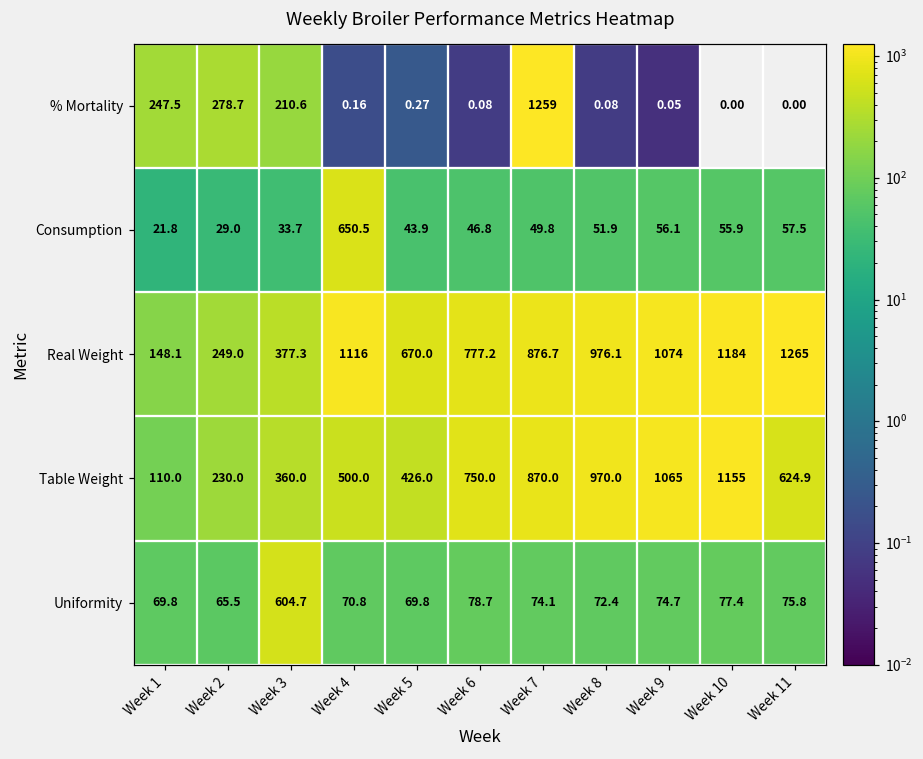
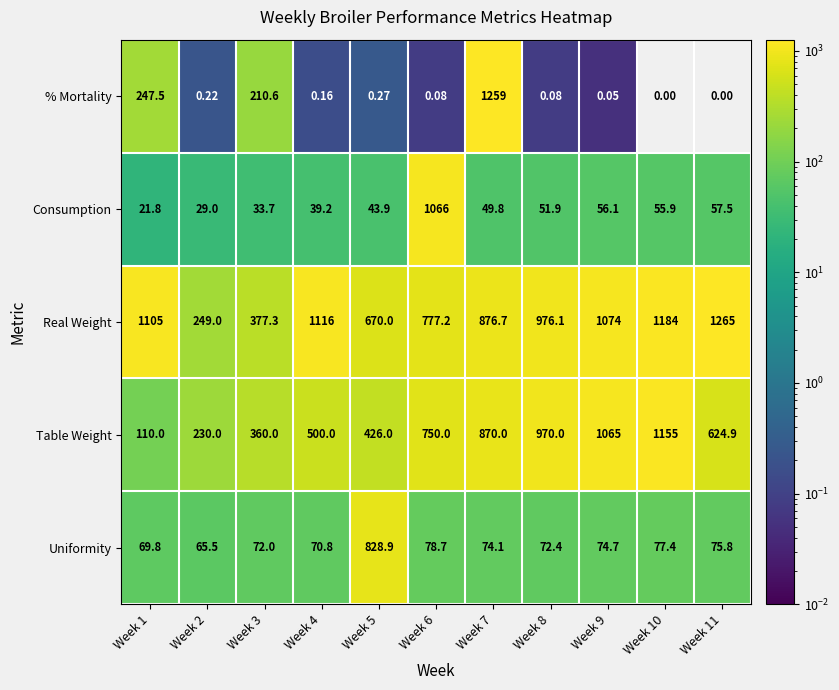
  {
    "% Mortality": {
      "Week 1": 247.5,
-     "Week 2": 278.7,
+     "Week 2": 0.22,
      "Week 3": 210.6,
      "Week 4": 0.16,
      "Week 5": 0.27,
      "Week 6": 0.08,
      "Week 7": 1259,
      "Week 8": 0.08,
      "Week 9": 0.05,
      "Week 10": 0.00,
      "Week 11": 0.00
    },
    "Consumption": {
      "Week 1": 21.8,
      "Week 2": 29.0,
      "Week 3": 33.7,
-     "Week 4": 650.5,
+     "Week 4": 39.2,
      "Week 5": 43.9,
-     "Week 6": 46.8,
+     "Week 6": 1066,
      "Week 7": 49.8,
      "Week 8": 51.9,
      "Week 9": 56.1,
      "Week 10": 55.9,
      "Week 11": 57.5
    },
    "Real Weight": {
-     "Week 1": 148.1,
+     "Week 1": 1105,
      "Week 2": 249.0,
      "Week 3": 377.3,
      "Week 4": 1116,
      "Week 5": 670.0,
      "Week 6": 777.2,
      "Week 7": 876.7,
      "Week 8": 976.1,
      "Week 9": 1074,
      "Week 10": 1184,
      "Week 11": 1265
    },
    "Table Weight": {
      "Week 1": 110.0,
      "Week 2": 230.0,
      "Week 3": 360.0,
      "Week 4": 500.0,
      "Week 5": 426.0,
      "Week 6": 750.0,
      "Week 7": 870.0,
      "Week 8": 970.0,
      "Week 9": 1065,
      "Week 10": 1155,
      "Week 11": 624.9
    },
    "Uniformity": {
      "Week 1": 69.8,
      "Week 2": 65.5,
-     "Week 3": 604.7,
+     "Week 3": 72.0,
      "Week 4": 70.8,
-     "Week 5": 69.8,
+     "Week 5": 828.9,
      "Week 6": 78.7,
      "Week 7": 74.1,
      "Week 8": 72.4,
      "Week 9": 74.7,
      "Week 10": 77.4,
      "Week 11": 75.8
    }
  }
